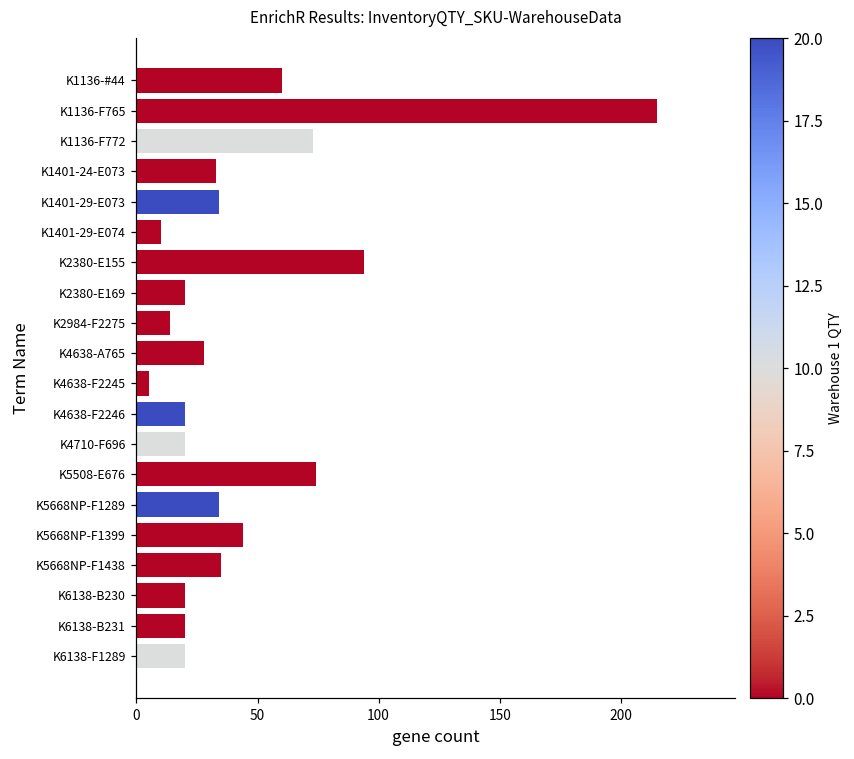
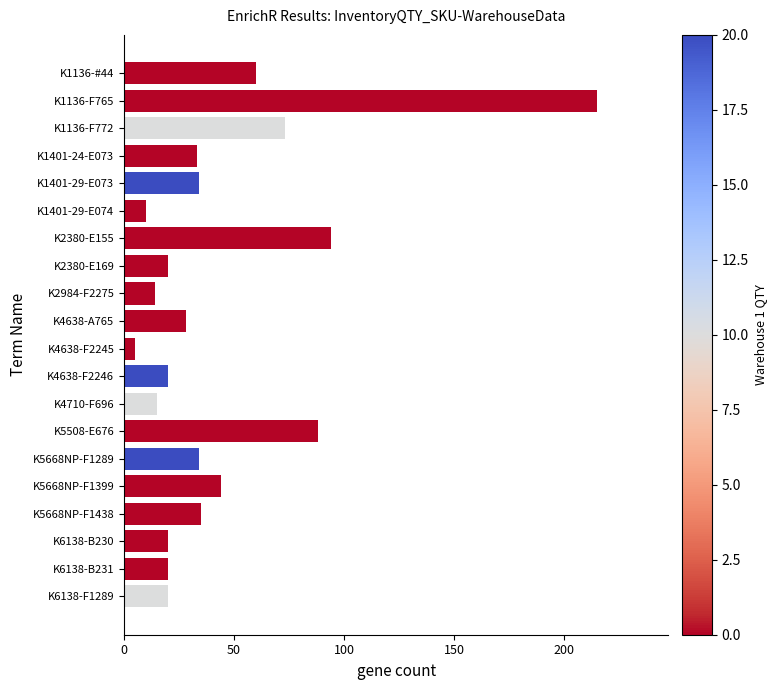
  {
    "K1136-#44": 60,
    "K1136-F765": 215,
    "K1136-F772": 73,
    "K1401-24-E073": 33,
    "K1401-29-E073": 34,
    "K1401-29-E074": 10,
    "K2380-E155": 94,
    "K2380-E169": 20,
    "K2984-F2275": 14,
    "K4638-A765": 28,
    "K4638-F2245": 5,
    "K4638-F2246": 20,
-   "K4710-F696": 20,
-   "K5508-E676": 74,
+   "K4710-F696": 15,
+   "K5508-E676": 88,
    "K5668NP-F1289": 34,
    "K5668NP-F1399": 44,
    "K5668NP-F1438": 35,
    "K6138-B230": 20,
    "K6138-B231": 20,
    "K6138-F1289": 20
  }
